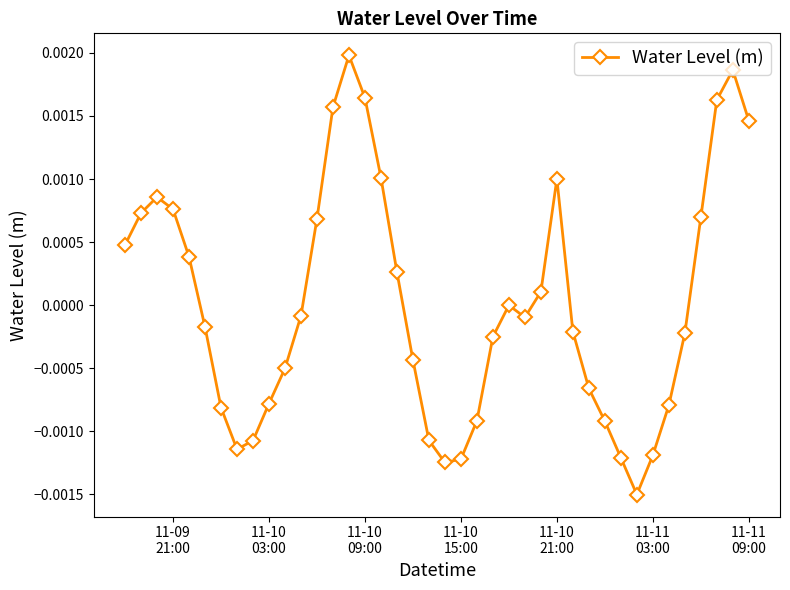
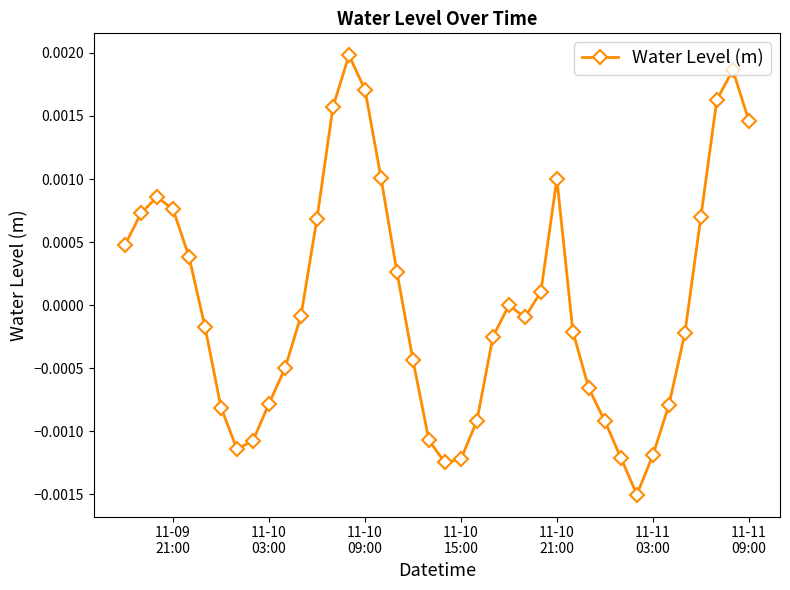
  {
    "11-09 21:00": 0.00076,
    "11-10 03:00": -0.00078,
-   "11-10 09:00": 0.00164,
+   "11-10 09:00": 0.00171,
    "11-10 15:00": -0.00122,
    "11-10 21:00": 0.00100,
    "11-11 03:00": -0.00119,
    "11-11 09:00": 0.00146
  }
